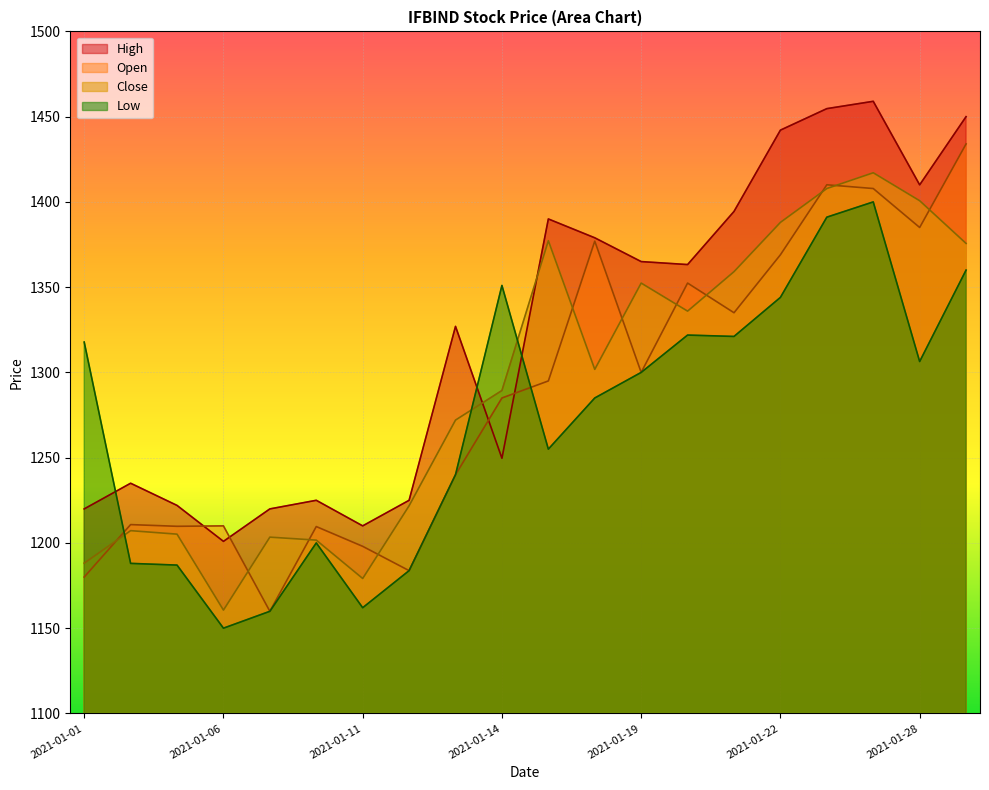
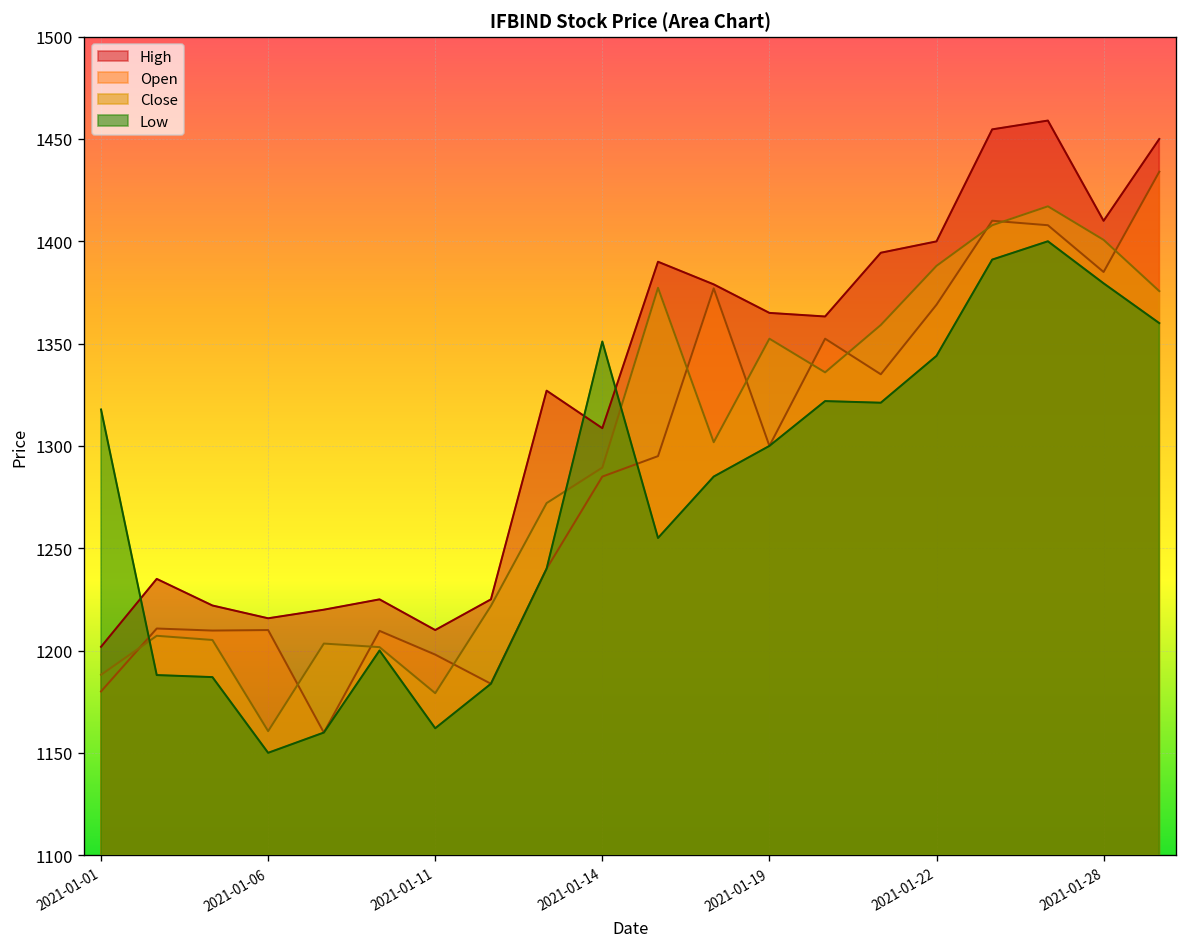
  {
    "High": {
-     "2021-01-01": 1220,
-     "2021-01-06": 1201,
+     "2021-01-01": 1202,
+     "2021-01-06": 1216,
      "2021-01-11": 1210,
-     "2021-01-14": 1250,
+     "2021-01-14": 1309,
      "2021-01-19": 1365,
-     "2021-01-22": 1442,
+     "2021-01-22": 1400,
      "2021-01-28": 1410
    },
    "Low": {
      "2021-01-01": 1318,
      "2021-01-06": 1150,
      "2021-01-11": 1162,
      "2021-01-14": 1351,
      "2021-01-22": 1344,
-     "2021-01-28": 1306
+     "2021-01-28": 1379
    }
  }
